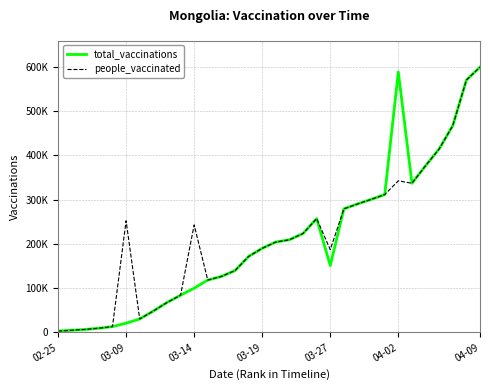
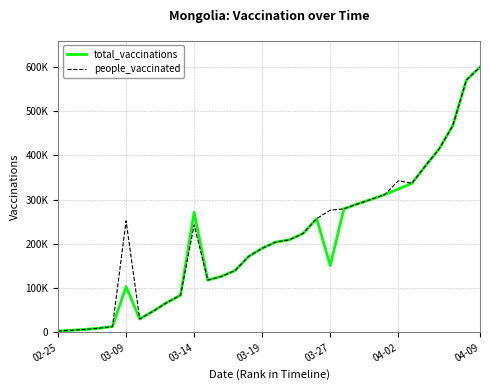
  {
    "total_vaccinations": {
-     "03-09": 20000,
-     "03-14": 100000,
+     "03-09": 100000,
+     "03-14": 270000,
      "03-27": 150000,
-     "04-02": 590000
+     "04-02": 320000
    },
    "people_vaccinated": {
      "03-09": 250000,
      "03-14": 240000,
-     "03-27": 190000,
+     "03-27": 280000,
      "04-02": 340000
    }
  }
